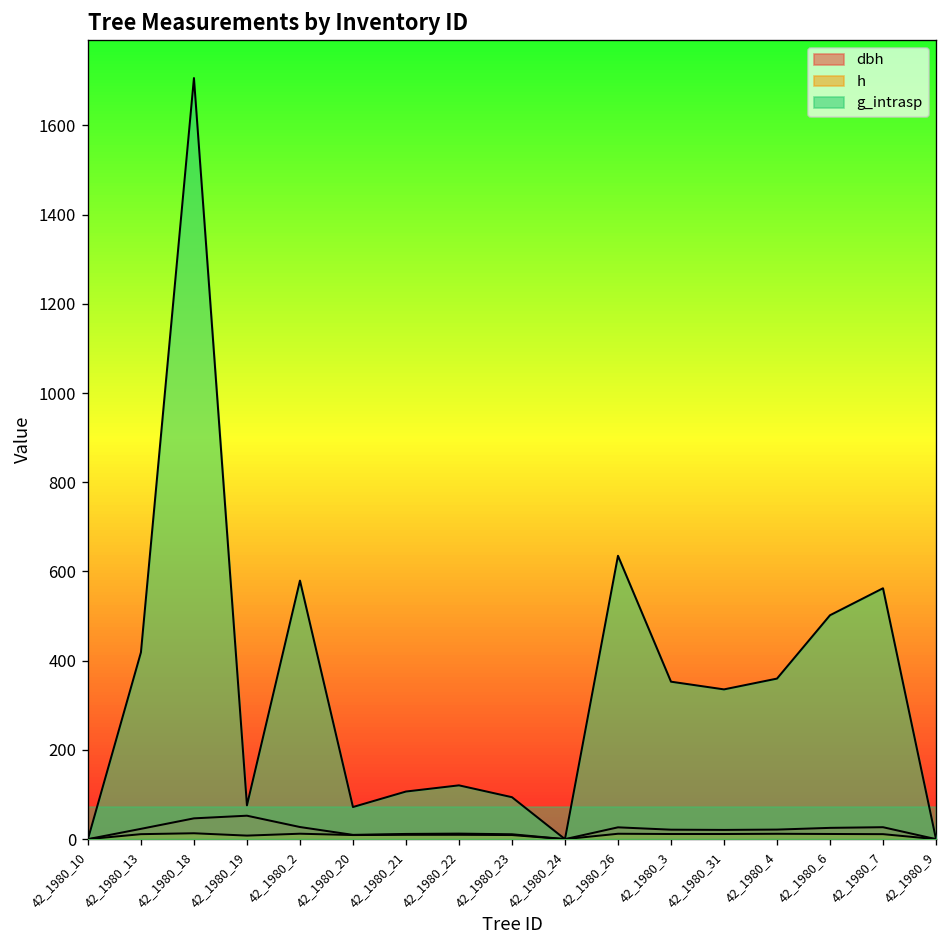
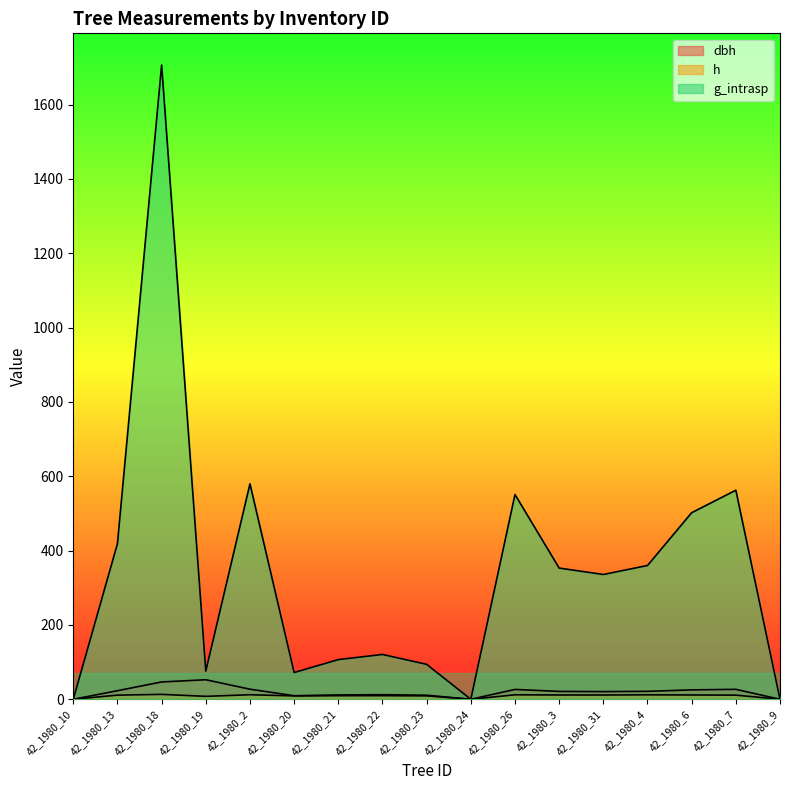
  {
    "dbh": {
      "42_1980_13": 20,
      "42_1980_18": 50,
      "42_1980_19": 50,
      "42_1980_2": 30,
      "42_1980_26": 30,
      "42_1980_3": 20,
      "42_1980_31": 20,
      "42_1980_4": 20,
      "42_1980_6": 30,
      "42_1980_7": 30
    },
    "h": {
      "42_1980_13": 10,
      "42_1980_18": 10,
      "42_1980_19": 10,
      "42_1980_2": 10,
      "42_1980_26": 10,
      "42_1980_3": 10,
      "42_1980_31": 10,
      "42_1980_4": 10,
      "42_1980_6": 10,
      "42_1980_7": 10
    },
    "g_intrasp": {
      "42_1980_13": 420,
      "42_1980_18": 1710,
      "42_1980_19": 80,
      "42_1980_2": 580,
      "42_1980_20": 70,
      "42_1980_21": 110,
      "42_1980_22": 120,
      "42_1980_23": 90,
-     "42_1980_26": 640,
+     "42_1980_26": 550,
      "42_1980_3": 350,
      "42_1980_31": 340,
      "42_1980_4": 360,
      "42_1980_6": 500,
      "42_1980_7": 560
    }
  }
